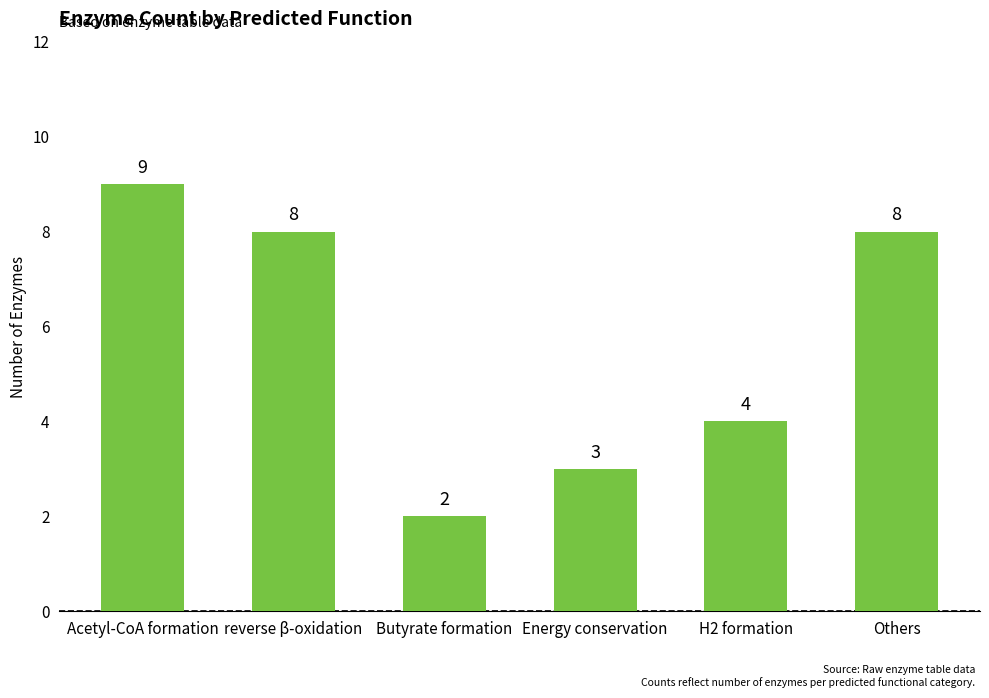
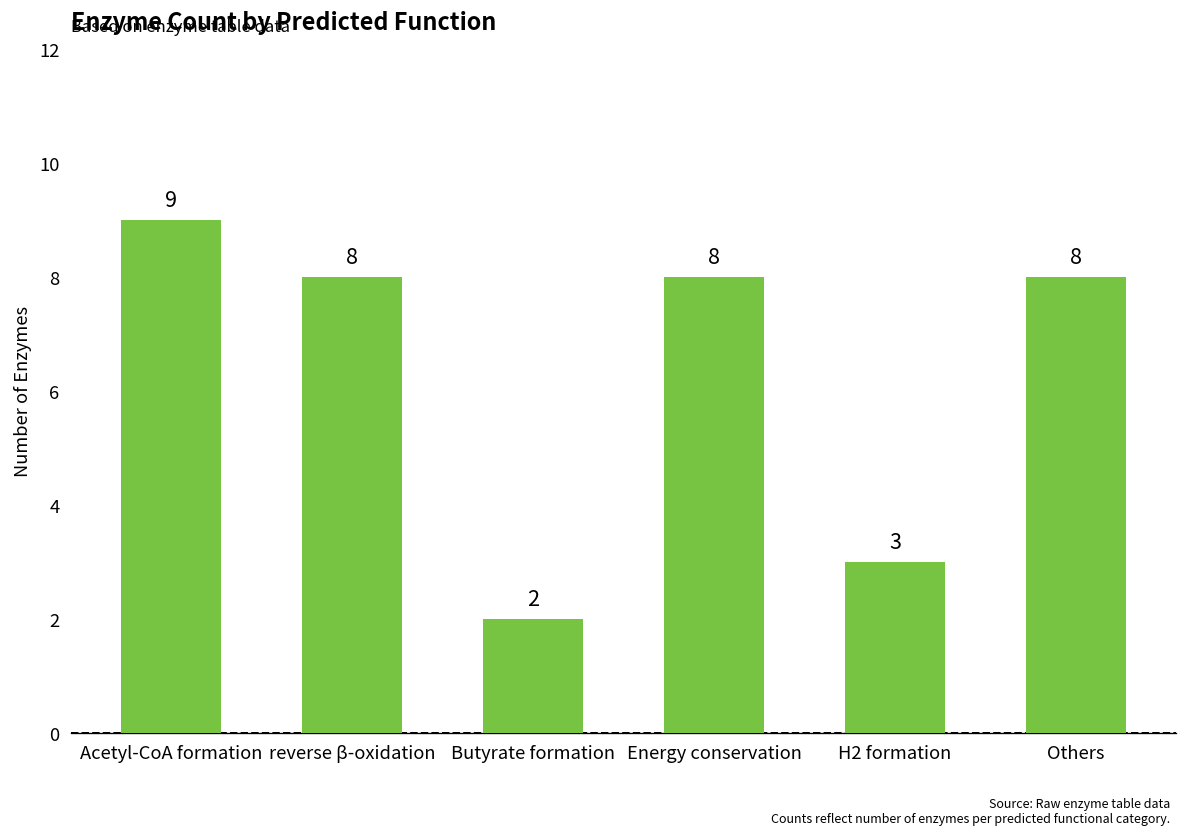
  {
    "Acetyl-CoA formation": 9,
    "reverse β-oxidation": 8,
    "Butyrate formation": 2,
-   "Energy conservation": 3,
-   "H2 formation": 4,
+   "Energy conservation": 8,
+   "H2 formation": 3,
    "Others": 8
  }
